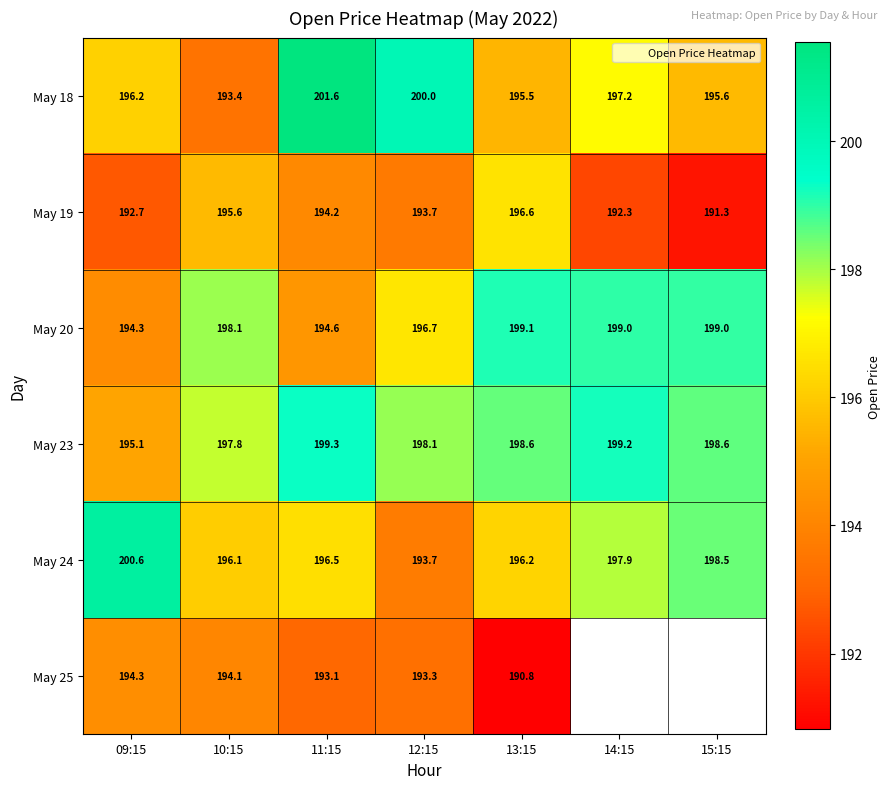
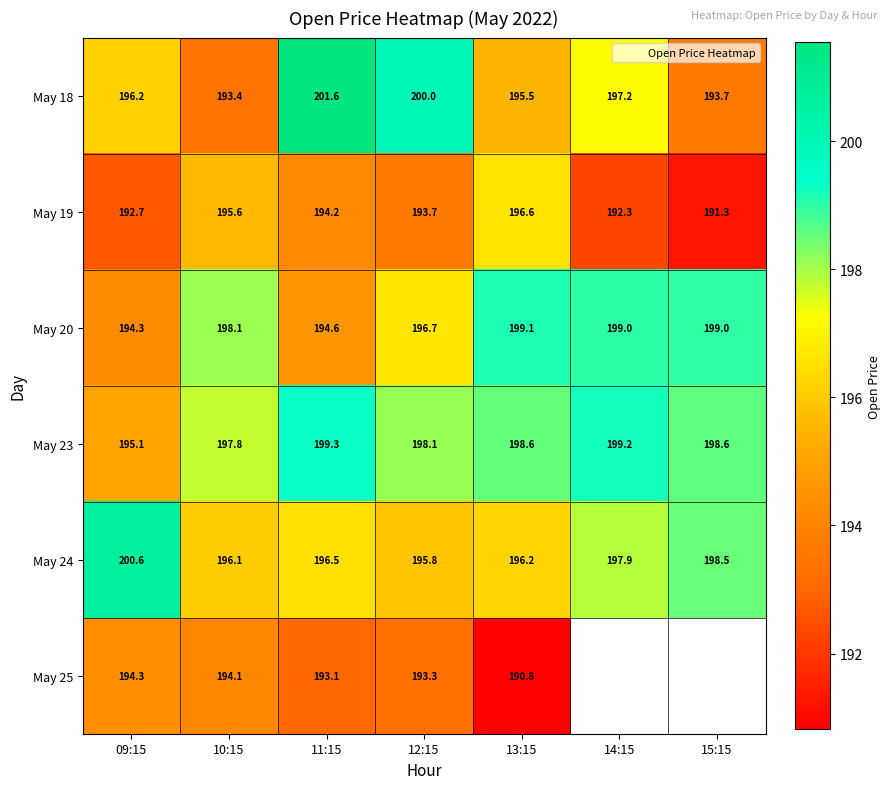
  {
    "May 18": {
      "09:15": 196.2,
      "10:15": 193.4,
      "11:15": 201.6,
      "12:15": 200.0,
      "13:15": 195.5,
      "14:15": 197.2,
-     "15:15": 195.6
+     "15:15": 193.7
    },
    "May 19": {
      "09:15": 192.7,
      "10:15": 195.6,
      "11:15": 194.2,
      "12:15": 193.7,
      "13:15": 196.6,
      "14:15": 192.3,
      "15:15": 191.3
    },
    "May 20": {
      "09:15": 194.3,
      "10:15": 198.1,
      "11:15": 194.6,
      "12:15": 196.7,
      "13:15": 199.1,
      "14:15": 199.0,
      "15:15": 199.0
    },
    "May 23": {
      "09:15": 195.1,
      "10:15": 197.8,
      "11:15": 199.3,
      "12:15": 198.1,
      "13:15": 198.6,
      "14:15": 199.2,
      "15:15": 198.6
    },
    "May 24": {
      "09:15": 200.6,
      "10:15": 196.1,
      "11:15": 196.5,
-     "12:15": 193.7,
+     "12:15": 195.8,
      "13:15": 196.2,
      "14:15": 197.9,
      "15:15": 198.5
    },
    "May 25": {
      "09:15": 194.3,
      "10:15": 194.1,
      "11:15": 193.1,
      "12:15": 193.3,
      "13:15": 190.8
    }
  }
